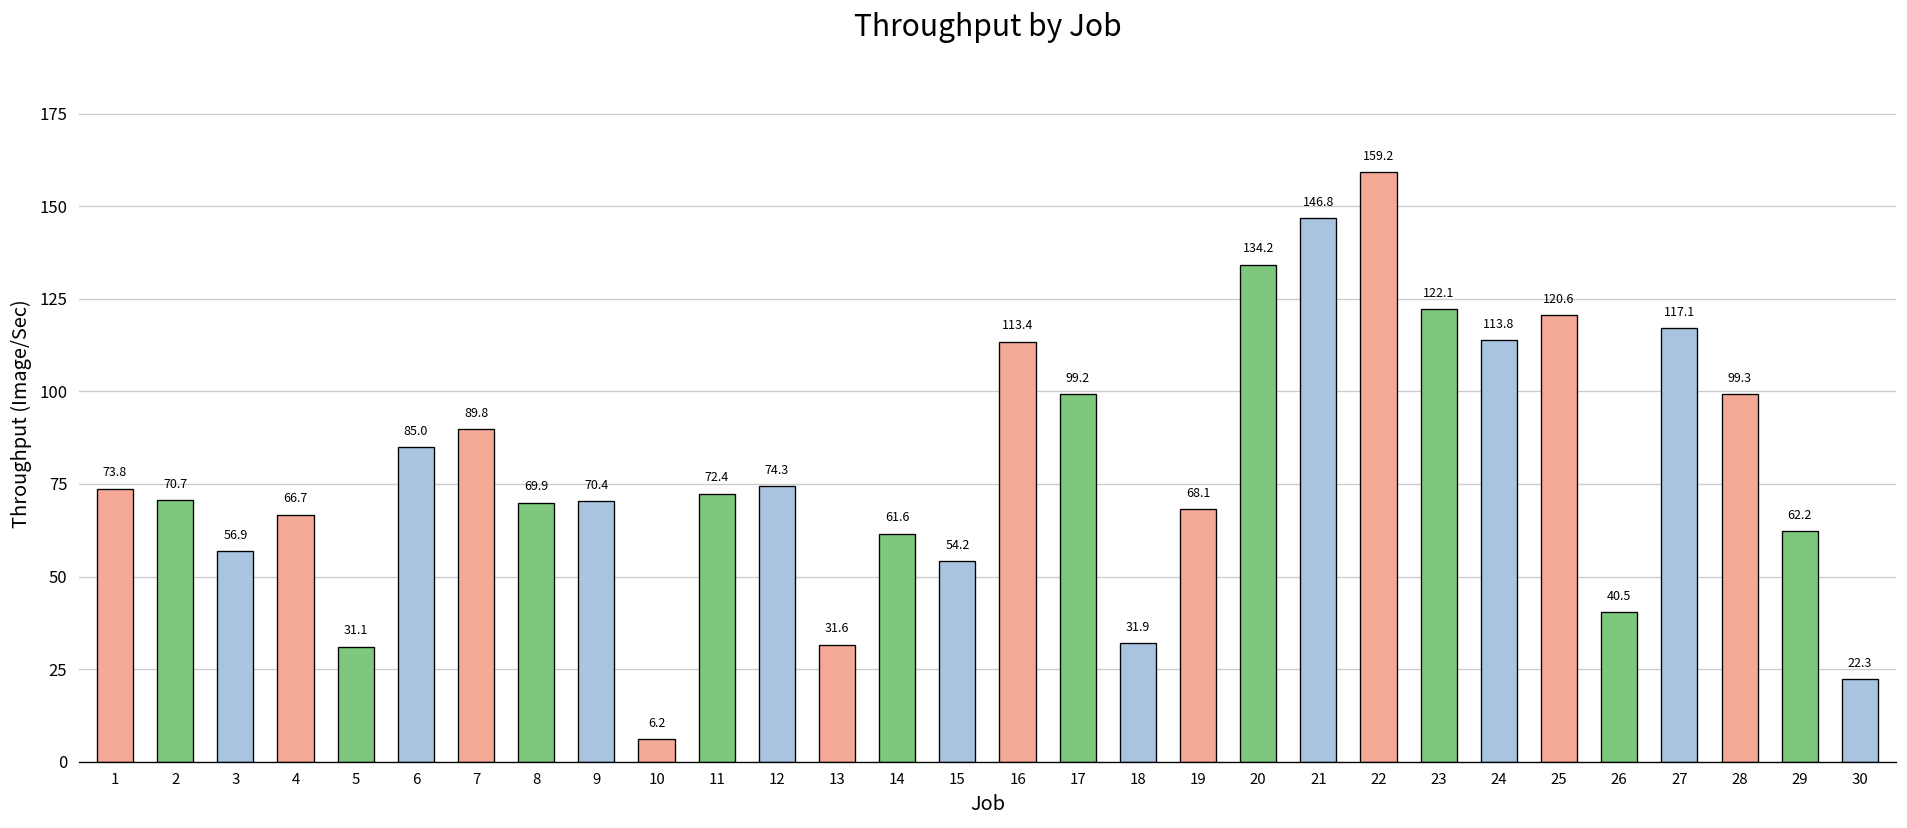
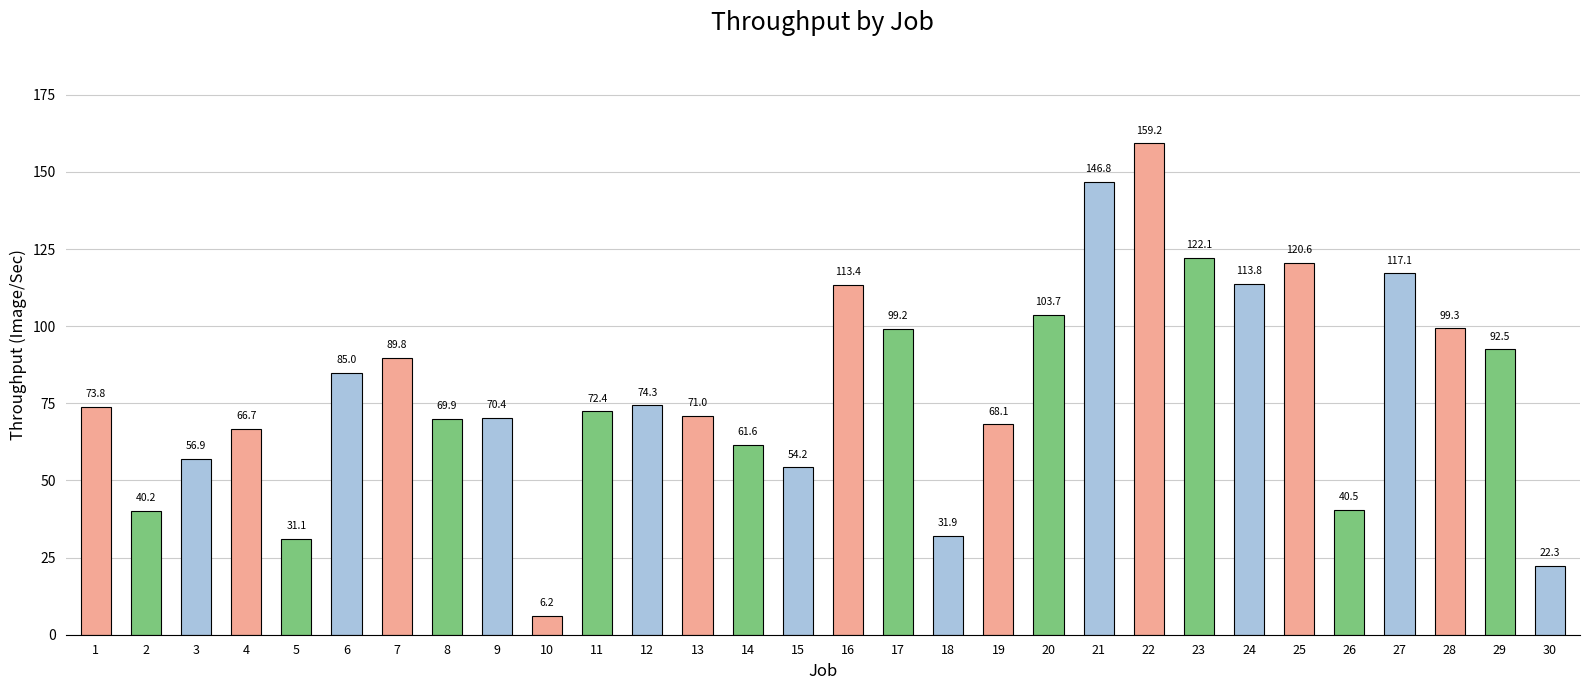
  {
    "1": 73.8,
-   "2": 70.7,
+   "2": 40.2,
    "3": 56.9,
    "4": 66.7,
    "5": 31.1,
    "6": 85.0,
    "7": 89.8,
    "8": 69.9,
    "9": 70.4,
    "10": 6.2,
    "11": 72.4,
    "12": 74.3,
-   "13": 31.6,
+   "13": 71.0,
    "14": 61.6,
    "15": 54.2,
    "16": 113.4,
    "17": 99.2,
    "18": 31.9,
    "19": 68.1,
-   "20": 134.2,
+   "20": 103.7,
    "21": 146.8,
    "22": 159.2,
    "23": 122.1,
    "24": 113.8,
    "25": 120.6,
    "26": 40.5,
    "27": 117.1,
    "28": 99.3,
-   "29": 62.2,
+   "29": 92.5,
    "30": 22.3
  }
